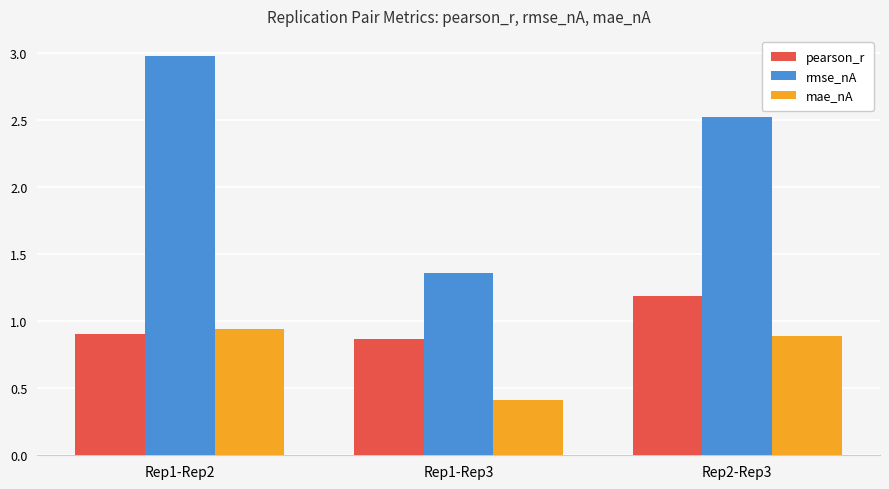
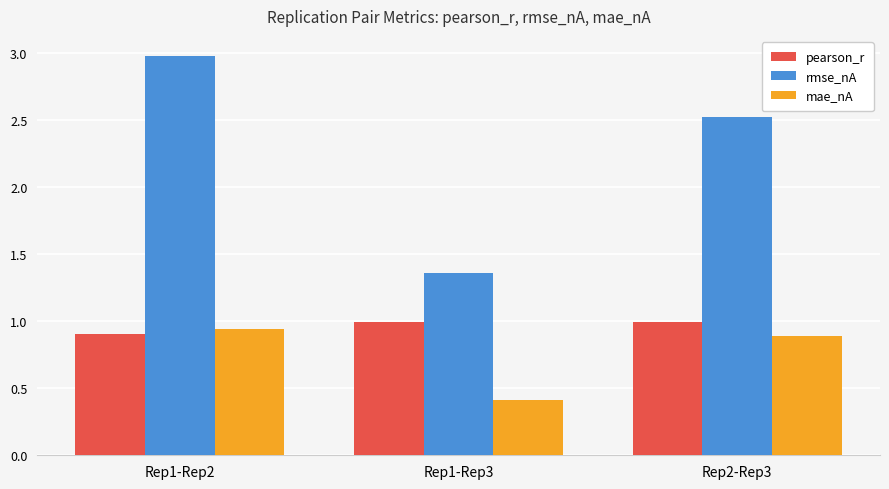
  {
    "pearson_r": {
      "Rep1-Rep2": 0.91,
-     "Rep1-Rep3": 0.87,
-     "Rep2-Rep3": 1.19
+     "Rep1-Rep3": 1.00,
+     "Rep2-Rep3": 0.99
    },
    "rmse_nA": {
      "Rep1-Rep2": 2.98,
      "Rep1-Rep3": 1.36,
      "Rep2-Rep3": 2.52
    },
    "mae_nA": {
      "Rep1-Rep2": 0.95,
      "Rep1-Rep3": 0.41,
      "Rep2-Rep3": 0.89
    }
  }
